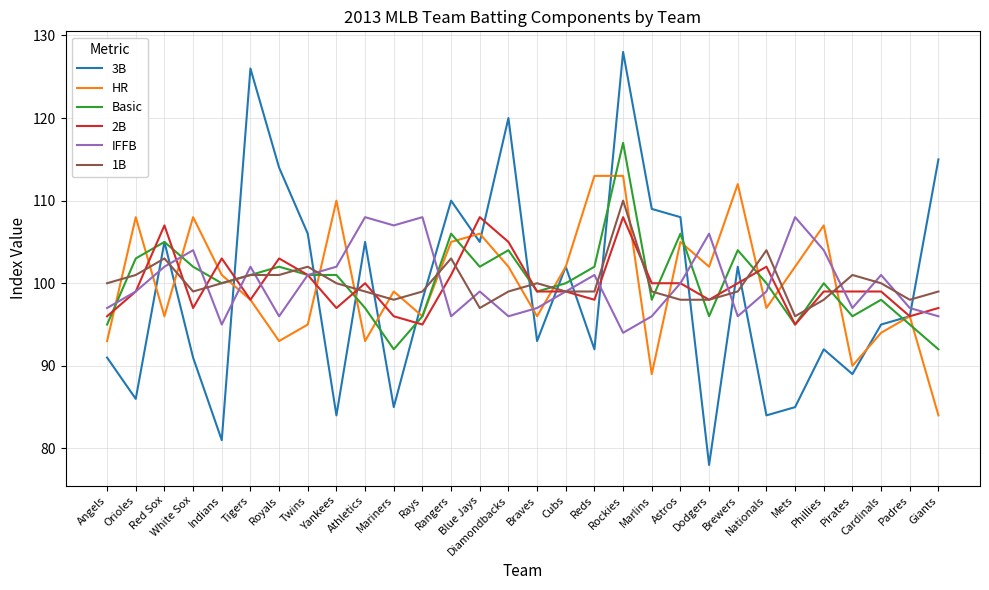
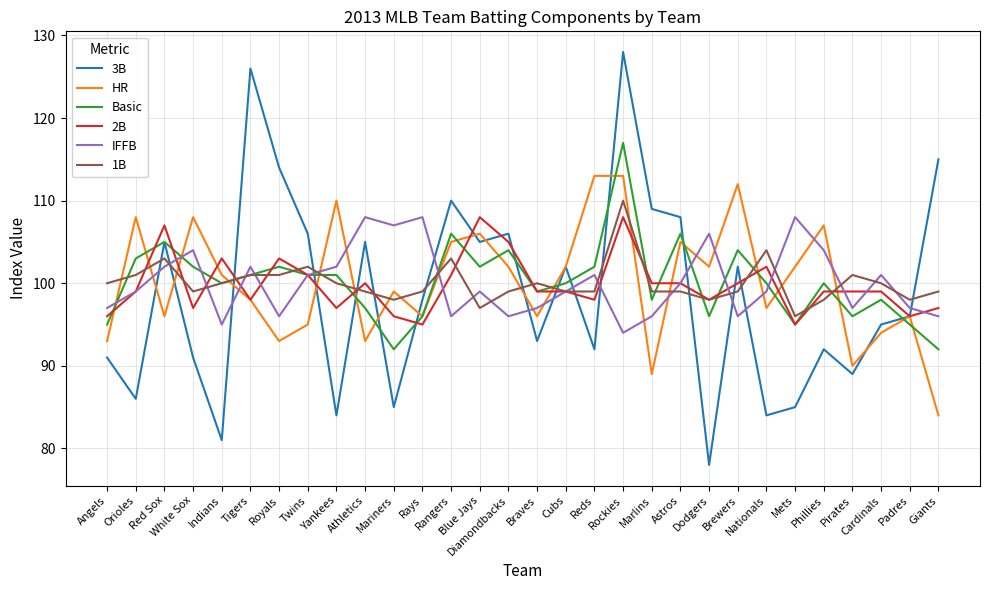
  {
    "3B": {
      "Angels": 91,
      "Orioles": 86,
      "White Sox": 91,
      "Indians": 81,
      "Tigers": 126,
      "Royals": 114,
      "Twins": 106,
      "Yankees": 84,
      "Athletics": 105,
      "Mariners": 85,
      "Rays": 98,
      "Rangers": 110,
      "Blue Jays": 105,
-     "Diamondbacks": 120,
+     "Diamondbacks": 106,
      "Braves": 93,
      "Reds": 92,
      "Rockies": 128,
      "Marlins": 109,
      "Astros": 108,
      "Dodgers": 78,
      "Brewers": 102,
      "Nationals": 84,
      "Mets": 85,
      "Phillies": 92,
      "Pirates": 89,
      "Cardinals": 95,
      "Giants": 115
    },
    "HR": {
      "Angels": 93,
      "Orioles": 108,
      "Red Sox": 96,
      "White Sox": 108,
      "Indians": 101,
      "Royals": 93,
      "Twins": 95,
      "Yankees": 110,
      "Athletics": 93,
      "Mariners": 99,
      "Rangers": 105,
      "Blue Jays": 106,
      "Diamondbacks": 102,
      "Braves": 96,
      "Reds": 113,
      "Rockies": 113,
      "Marlins": 89,
      "Astros": 105,
      "Dodgers": 102,
      "Brewers": 112,
      "Nationals": 97,
      "Mets": 102,
      "Phillies": 107,
      "Pirates": 90,
      "Cardinals": 94,
      "Giants": 84
    },
    "Basic": {
      "Angels": 95,
      "Orioles": 103,
      "White Sox": 102,
      "Royals": 102,
      "Yankees": 101,
      "Athletics": 97,
      "Mariners": 92,
      "Rangers": 106,
      "Blue Jays": 102,
      "Diamondbacks": 104,
      "Cubs": 100,
      "Reds": 102,
      "Rockies": 117,
      "Marlins": 98,
      "Astros": 106,
      "Dodgers": 96,
      "Brewers": 104,
      "Nationals": 100,
      "Phillies": 100,
      "Pirates": 96,
      "Cardinals": 98,
      "Padres": 95,
      "Giants": 92
    },
    "2B": {
      "Angels": 96,
      "Red Sox": 107,
      "White Sox": 97,
      "Indians": 103,
      "Royals": 103,
      "Yankees": 97,
      "Athletics": 100,
      "Mariners": 96,
      "Rays": 95,
      "Rangers": 101,
      "Blue Jays": 108,
      "Diamondbacks": 105,
      "Reds": 98,
      "Rockies": 108,
      "Marlins": 100,
      "Brewers": 100,
      "Nationals": 102,
      "Phillies": 99,
      "Pirates": 99,
      "Cardinals": 99,
      "Giants": 97
    },
    "IFFB": {
      "Angels": 97,
      "Red Sox": 102,
      "White Sox": 104,
      "Indians": 95,
      "Tigers": 102,
      "Royals": 96,
      "Yankees": 102,
      "Athletics": 108,
      "Mariners": 107,
      "Rays": 108,
      "Rangers": 96,
      "Blue Jays": 99,
      "Diamondbacks": 96,
      "Braves": 97,
      "Reds": 101,
      "Rockies": 94,
      "Marlins": 96,
      "Dodgers": 106,
      "Brewers": 96,
      "Nationals": 99,
      "Mets": 108,
      "Phillies": 104,
      "Pirates": 97,
      "Cardinals": 101,
      "Padres": 97,
      "Giants": 96
    },
    "1B": {
      "Angels": 100,
      "Orioles": 101,
      "Red Sox": 103,
      "White Sox": 99,
      "Royals": 101,
      "Twins": 102,
      "Yankees": 100,
      "Athletics": 99,
      "Mariners": 98,
      "Rays": 99,
      "Rangers": 103,
      "Blue Jays": 97,
      "Diamondbacks": 99,
      "Braves": 100,
      "Reds": 99,
      "Rockies": 110,
      "Marlins": 99,
-     "Astros": 98,
+     "Astros": 99,
      "Brewers": 99,
      "Nationals": 104,
      "Mets": 96,
      "Phillies": 98,
      "Pirates": 101,
      "Cardinals": 100,
      "Padres": 98,
      "Giants": 99
    }
  }
